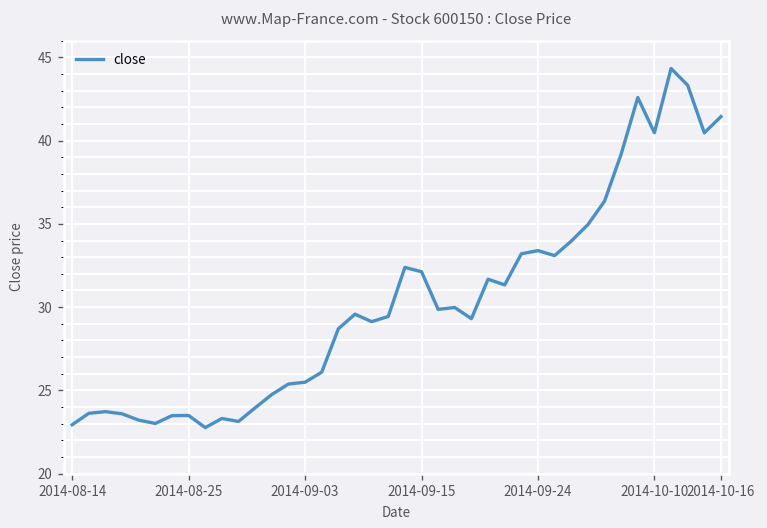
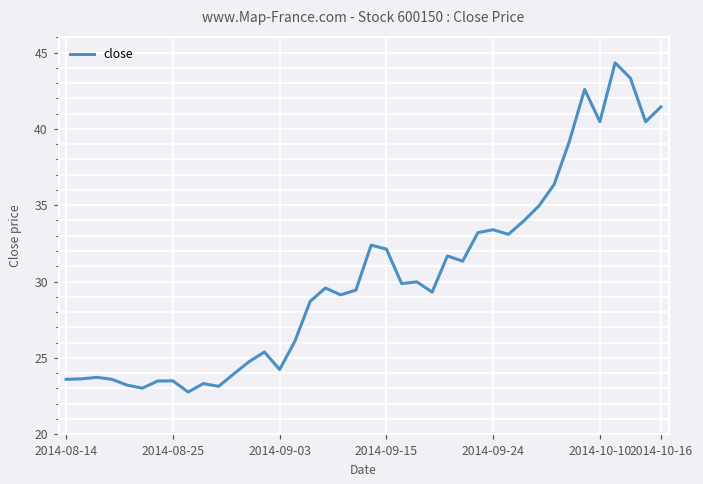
  {
-   "2014-08-14": 22.9,
+   "2014-08-14": 23.6,
    "2014-08-25": 23.5,
-   "2014-09-03": 25.5,
+   "2014-09-03": 24.2,
    "2014-09-15": 32.1,
    "2014-09-24": 33.4,
    "2014-10-10": 40.5,
    "2014-10-16": 41.4
  }
